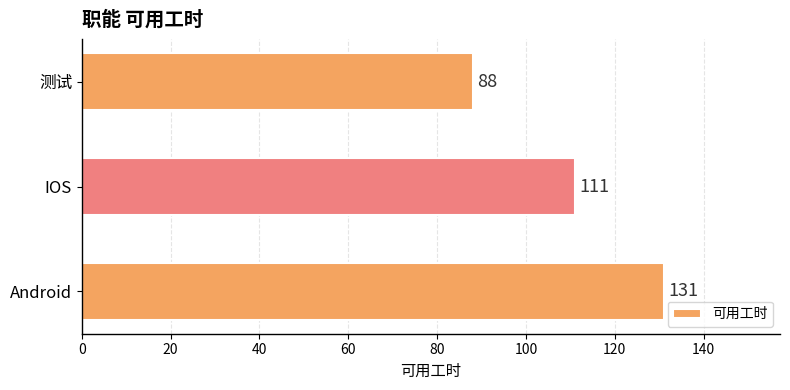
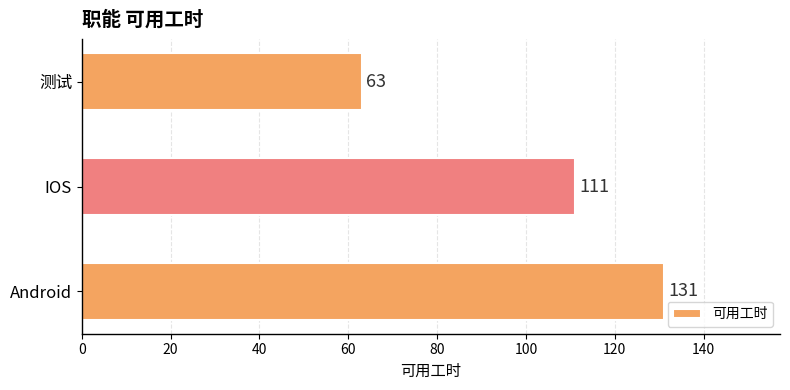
  {
-   "测试": 88,
+   "测试": 63,
    "IOS": 111,
    "Android": 131
  }
